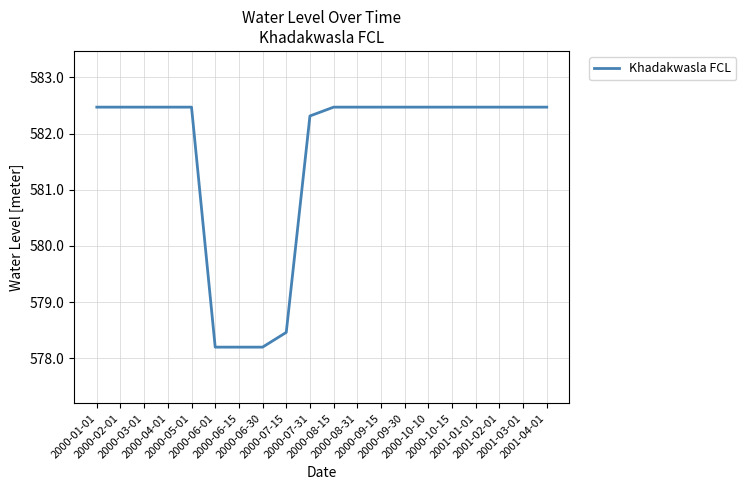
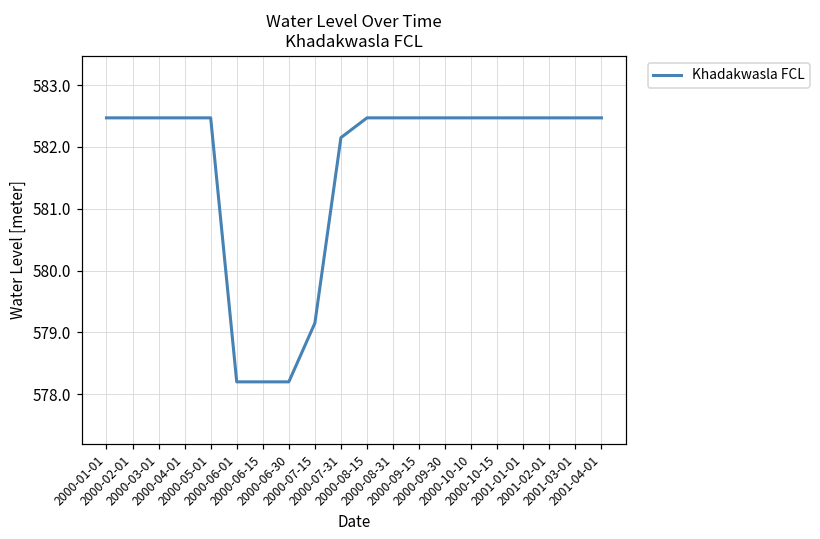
  {
    "2000-01-01": 582.5,
    "2000-02-01": 582.5,
    "2000-03-01": 582.5,
    "2000-04-01": 582.5,
    "2000-05-01": 582.5,
    "2000-06-01": 578.2,
    "2000-06-15": 578.2,
    "2000-06-30": 578.2,
-   "2000-07-15": 578.5,
-   "2000-07-31": 582.3,
+   "2000-07-15": 579.2,
+   "2000-07-31": 582.2,
    "2000-08-15": 582.5,
    "2000-08-31": 582.5,
    "2000-09-15": 582.5,
    "2000-09-30": 582.5,
    "2000-10-10": 582.5,
    "2000-10-15": 582.5,
    "2001-01-01": 582.5,
    "2001-02-01": 582.5,
    "2001-03-01": 582.5,
    "2001-04-01": 582.5
  }
